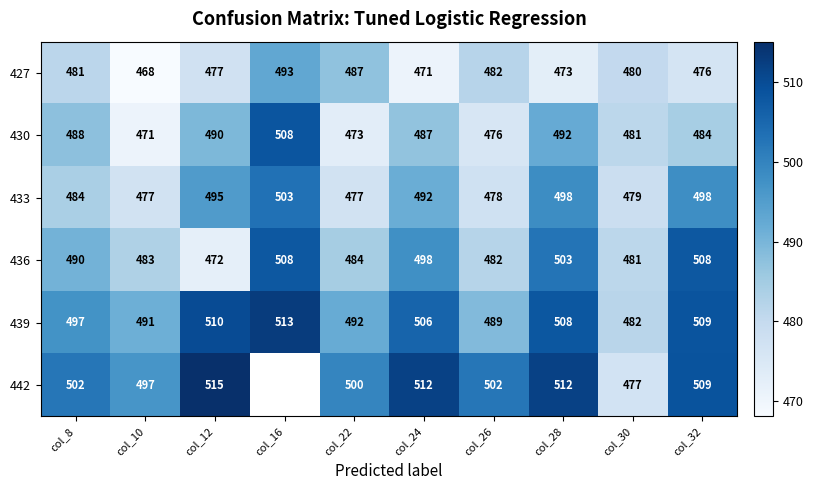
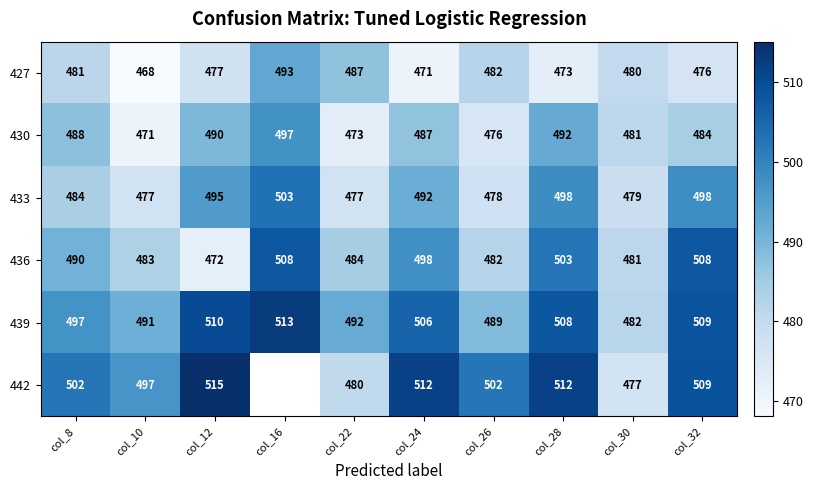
  {
    "427": {
      "col_8": 481,
      "col_10": 468,
      "col_12": 477,
      "col_16": 493,
      "col_22": 487,
      "col_24": 471,
      "col_26": 482,
      "col_28": 473,
      "col_30": 480,
      "col_32": 476
    },
    "430": {
      "col_8": 488,
      "col_10": 471,
      "col_12": 490,
-     "col_16": 508,
+     "col_16": 497,
      "col_22": 473,
      "col_24": 487,
      "col_26": 476,
      "col_28": 492,
      "col_30": 481,
      "col_32": 484
    },
    "433": {
      "col_8": 484,
      "col_10": 477,
      "col_12": 495,
      "col_16": 503,
      "col_22": 477,
      "col_24": 492,
      "col_26": 478,
      "col_28": 498,
      "col_30": 479,
      "col_32": 498
    },
    "436": {
      "col_8": 490,
      "col_10": 483,
      "col_12": 472,
      "col_16": 508,
      "col_22": 484,
      "col_24": 498,
      "col_26": 482,
      "col_28": 503,
      "col_30": 481,
      "col_32": 508
    },
    "439": {
      "col_8": 497,
      "col_10": 491,
      "col_12": 510,
      "col_16": 513,
      "col_22": 492,
      "col_24": 506,
      "col_26": 489,
      "col_28": 508,
      "col_30": 482,
      "col_32": 509
    },
    "442": {
      "col_8": 502,
      "col_10": 497,
      "col_12": 515,
-     "col_22": 500,
+     "col_22": 480,
      "col_24": 512,
      "col_26": 502,
      "col_28": 512,
      "col_30": 477,
      "col_32": 509
    }
  }
